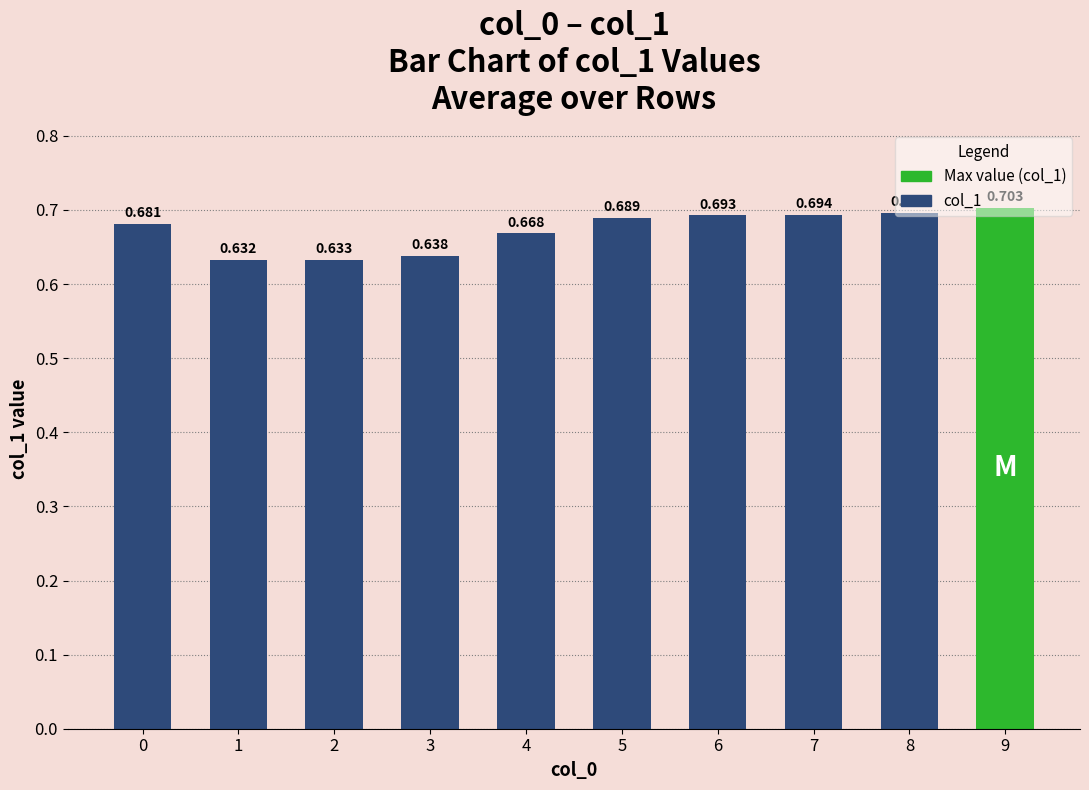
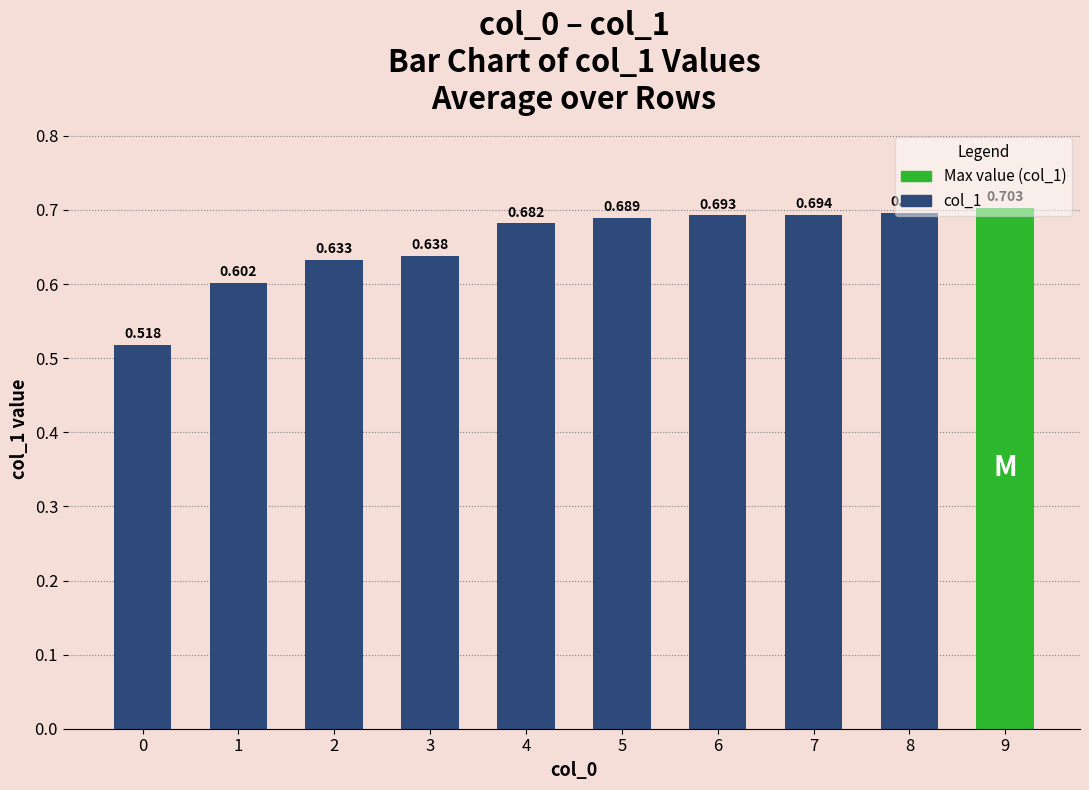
  {
-   "0": 0.681,
-   "1": 0.632,
+   "0": 0.518,
+   "1": 0.602,
    "2": 0.633,
    "3": 0.638,
-   "4": 0.668,
+   "4": 0.682,
    "5": 0.689,
    "6": 0.693,
    "7": 0.694
  }
